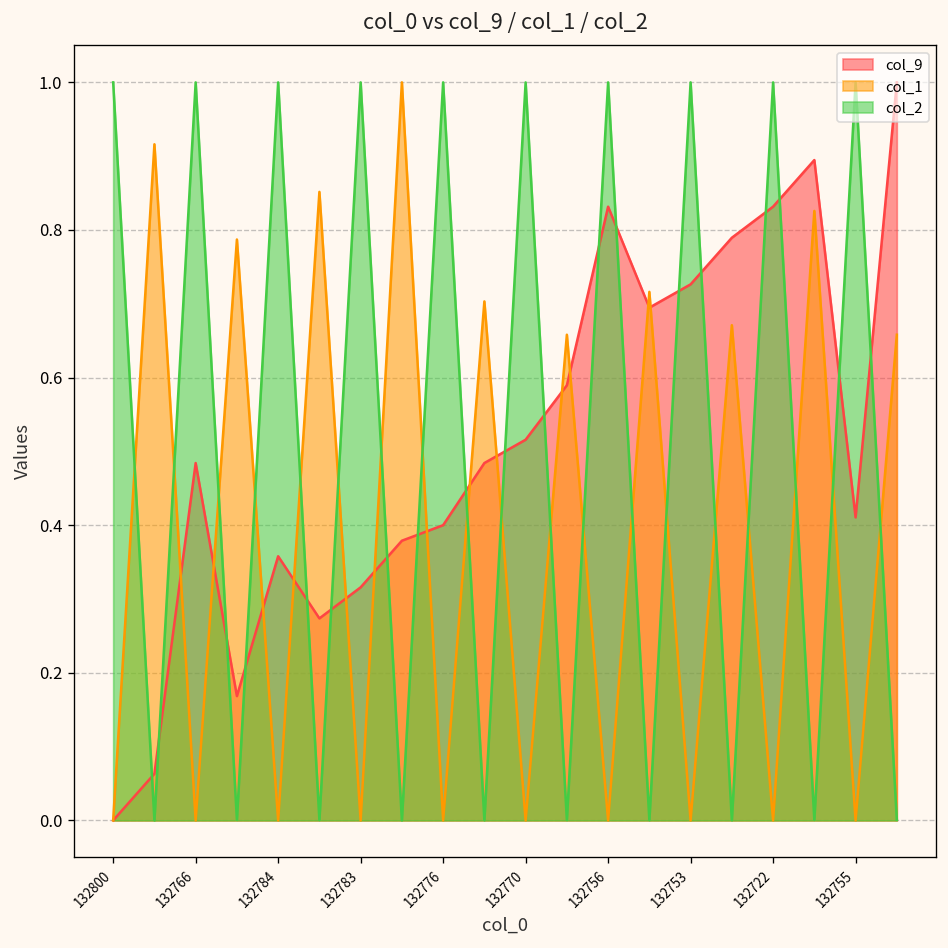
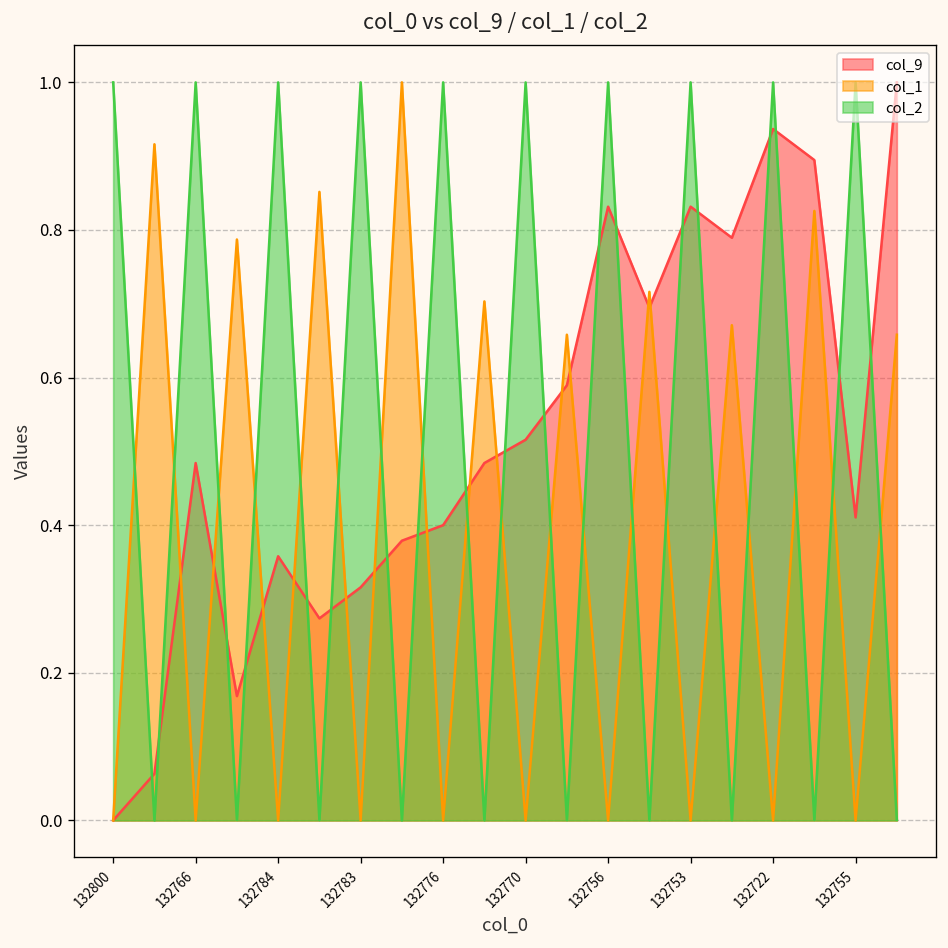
  {
    "col_9": {
      "132766": 0.48,
      "132784": 0.36,
      "132783": 0.32,
      "132776": 0.40,
      "132770": 0.52,
      "132756": 0.83,
-     "132753": 0.73,
-     "132722": 0.83,
+     "132753": 0.83,
+     "132722": 0.94,
      "132755": 0.41
    },
    "col_1": {
      "132766": 0.00,
      "132784": 0.00,
      "132783": 0.00,
      "132776": 0.00,
      "132770": 0.00,
      "132756": 0.00,
      "132753": 0.00,
      "132722": 0.00,
      "132755": 0.00
    },
    "col_2": {
      "132800": 1.00,
      "132766": 1.00,
      "132784": 1.00,
      "132783": 1.00,
      "132776": 1.00,
      "132770": 1.00,
      "132756": 1.00,
      "132753": 1.00,
      "132722": 1.00
    }
  }
